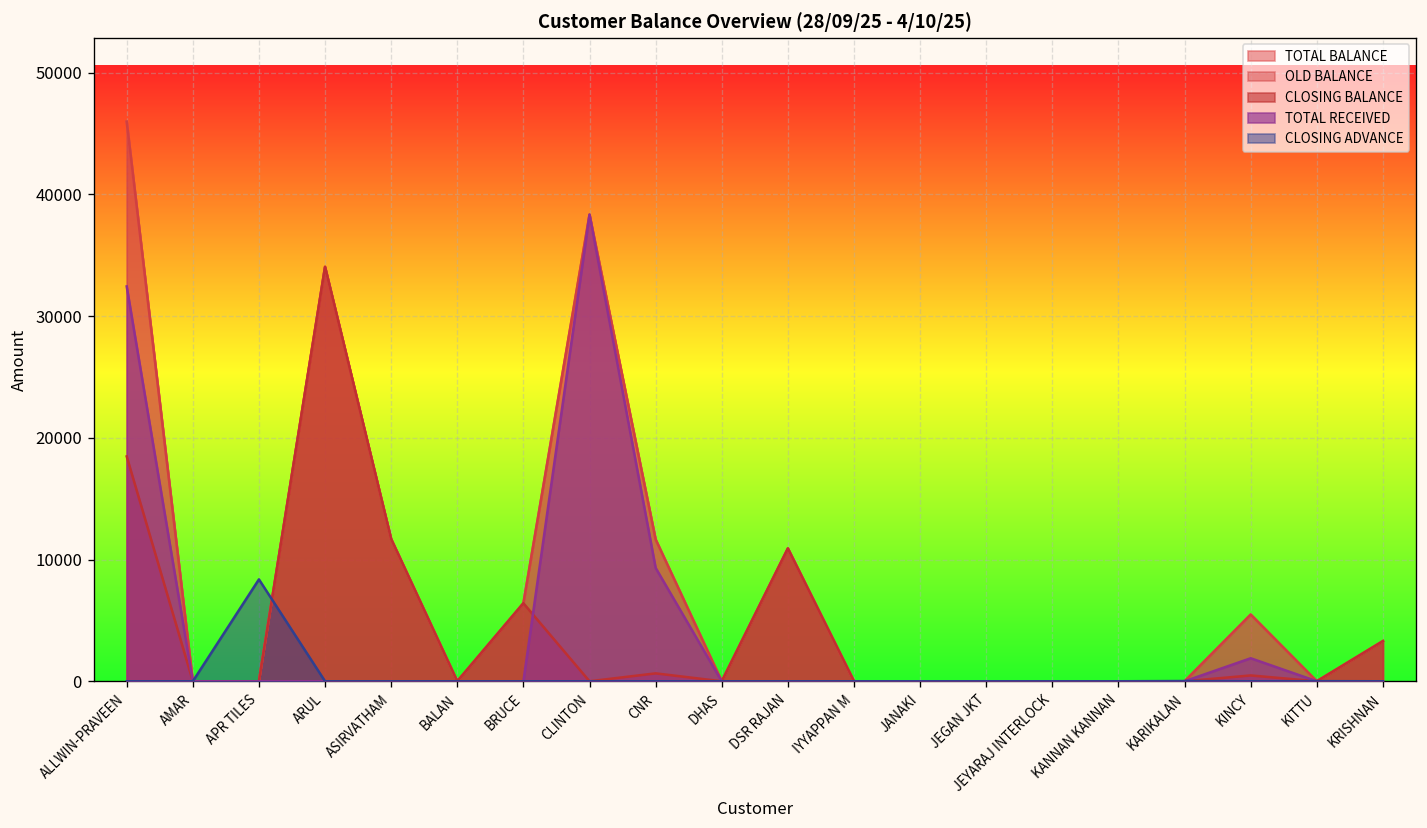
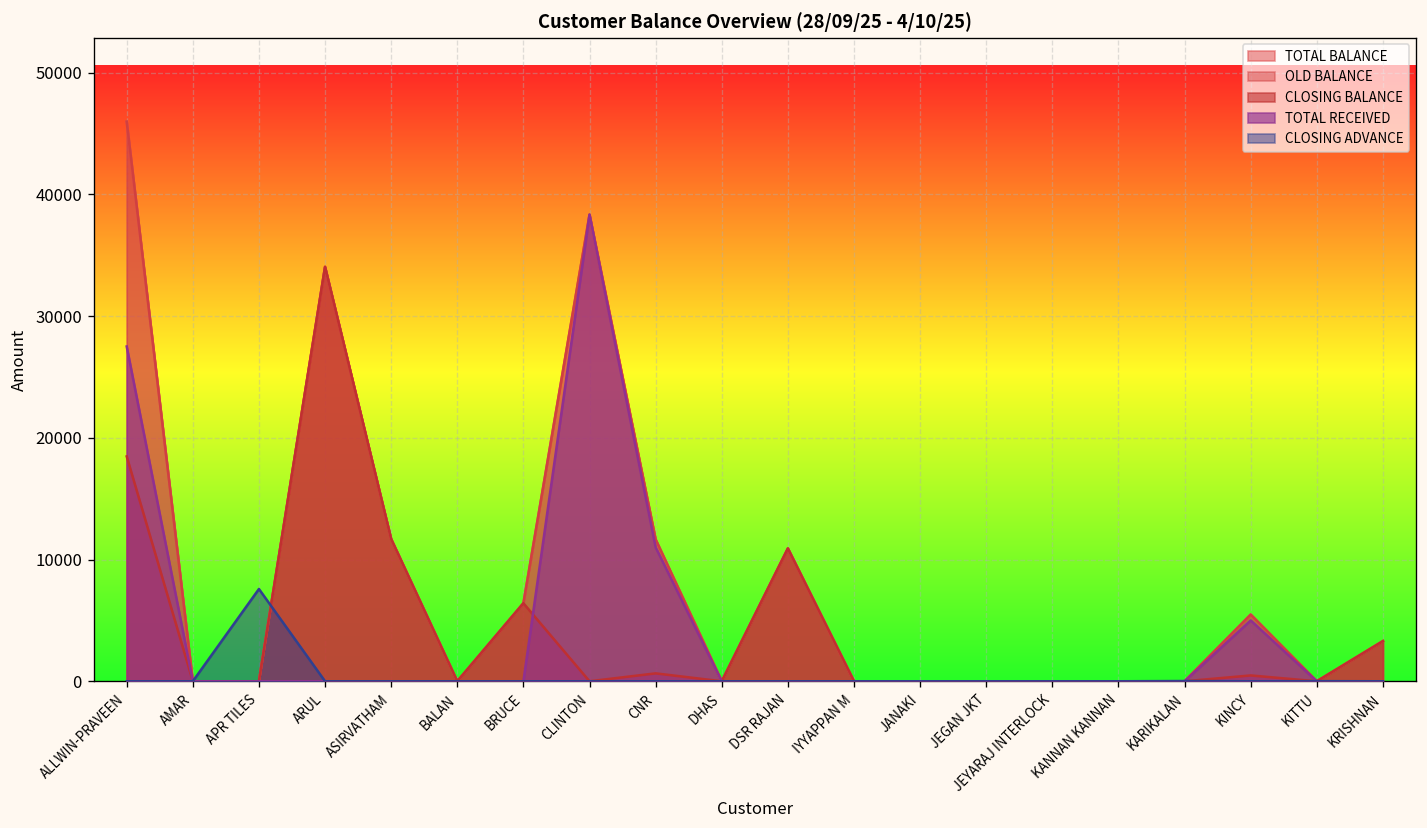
  {
    "TOTAL RECEIVED": {
-     "ALLWIN-PRAVEEN": 32400,
-     "CNR": 9300,
-     "KINCY": 1900
+     "ALLWIN-PRAVEEN": 27500,
+     "CNR": 11000,
+     "KINCY": 5000
    },
    "CLOSING ADVANCE": {
      "ALLWIN-PRAVEEN": 0,
-     "APR TILES": 8400,
+     "APR TILES": 7600,
      "CNR": 0,
      "KINCY": 0
    }
  }
